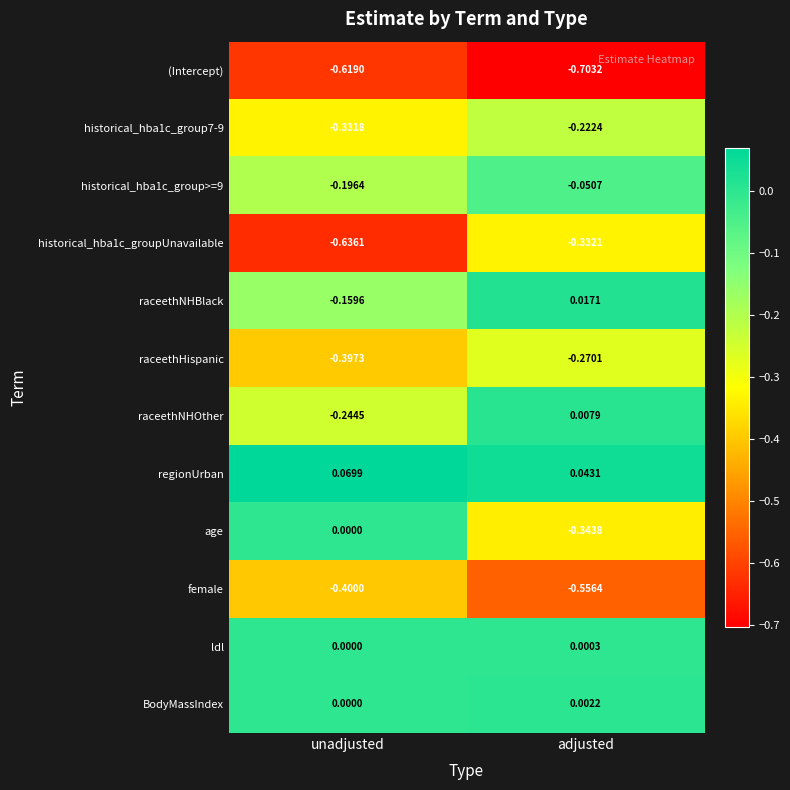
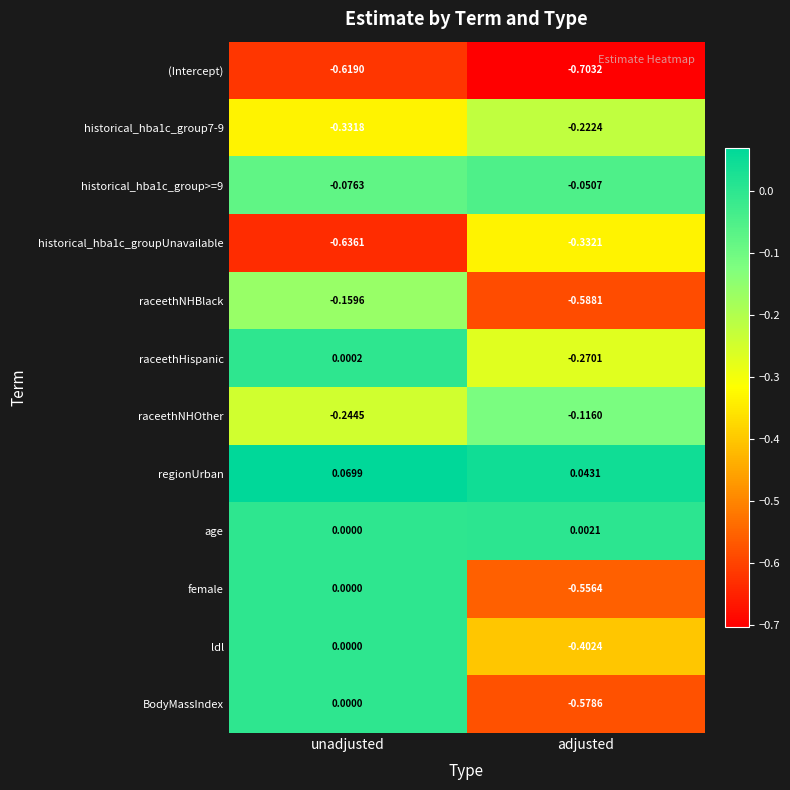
  {
    "(Intercept)": {
      "unadjusted": -0.6190
    },
    "historical_hba1c_group7-9": {
      "unadjusted": -0.3318,
      "adjusted": -0.2224
    },
    "historical_hba1c_group>=9": {
-     "unadjusted": -0.1964,
+     "unadjusted": -0.0763,
      "adjusted": -0.0507
    },
    "historical_hba1c_groupUnavailable": {
      "unadjusted": -0.6361,
      "adjusted": -0.3321
    },
    "raceethNHBlack": {
      "unadjusted": -0.1596,
-     "adjusted": 0.0171
+     "adjusted": -0.5881
    },
    "raceethHispanic": {
-     "unadjusted": -0.3973,
+     "unadjusted": 0.0002,
      "adjusted": -0.2701
    },
    "raceethNHOther": {
      "unadjusted": -0.2445,
-     "adjusted": 0.0079
+     "adjusted": -0.1160
    },
    "regionUrban": {
      "unadjusted": 0.0699,
      "adjusted": 0.0431
    },
    "age": {
      "unadjusted": 0.0000,
-     "adjusted": -0.3438
+     "adjusted": 0.0021
    },
    "female": {
-     "unadjusted": -0.4000,
+     "unadjusted": 0.0000,
      "adjusted": -0.5564
    },
    "ldl": {
      "unadjusted": 0.0000,
-     "adjusted": 0.0003
+     "adjusted": -0.4024
    },
    "BodyMassIndex": {
      "unadjusted": 0.0000,
-     "adjusted": 0.0022
+     "adjusted": -0.5786
    }
  }
